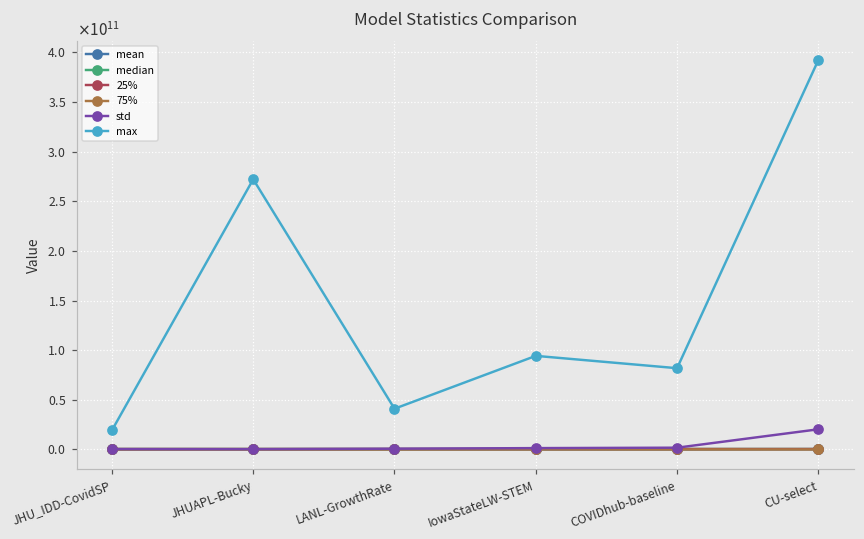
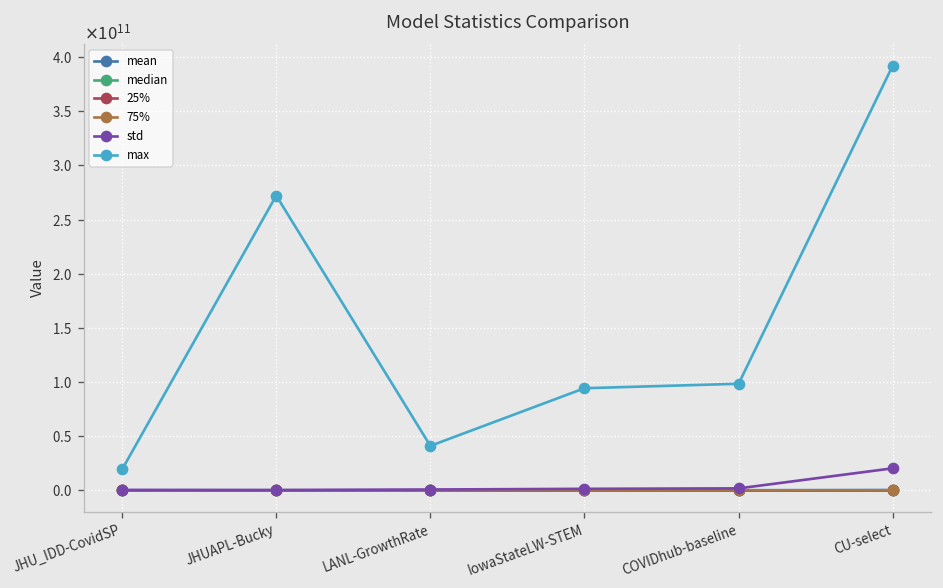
  {
    "std": {
      "CU-select": 20000000000
    },
    "max": {
      "JHU_IDD-CovidSP": 20000000000,
      "JHUAPL-Bucky": 270000000000,
      "LANL-GrowthRate": 40000000000,
      "IowaStateLW-STEM": 90000000000,
-     "COVIDhub-baseline": 80000000000,
+     "COVIDhub-baseline": 100000000000,
      "CU-select": 390000000000
    }
  }
